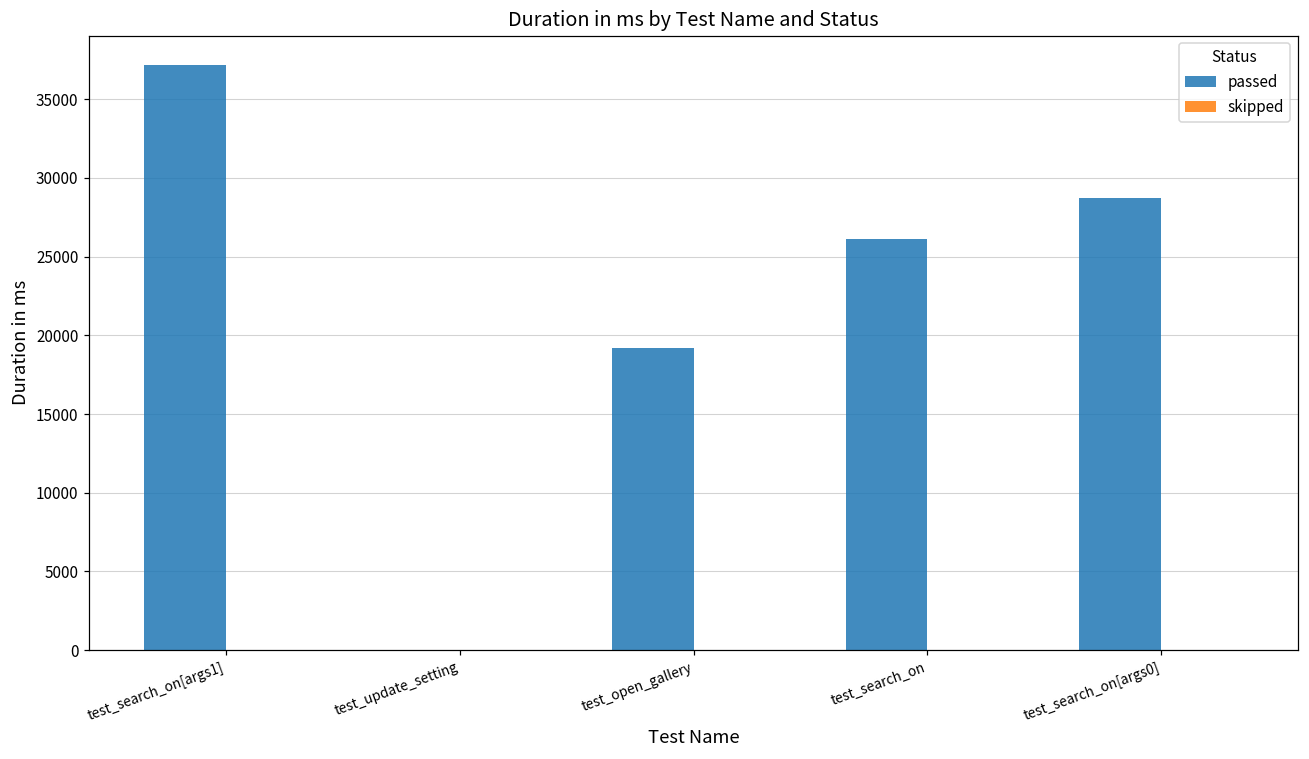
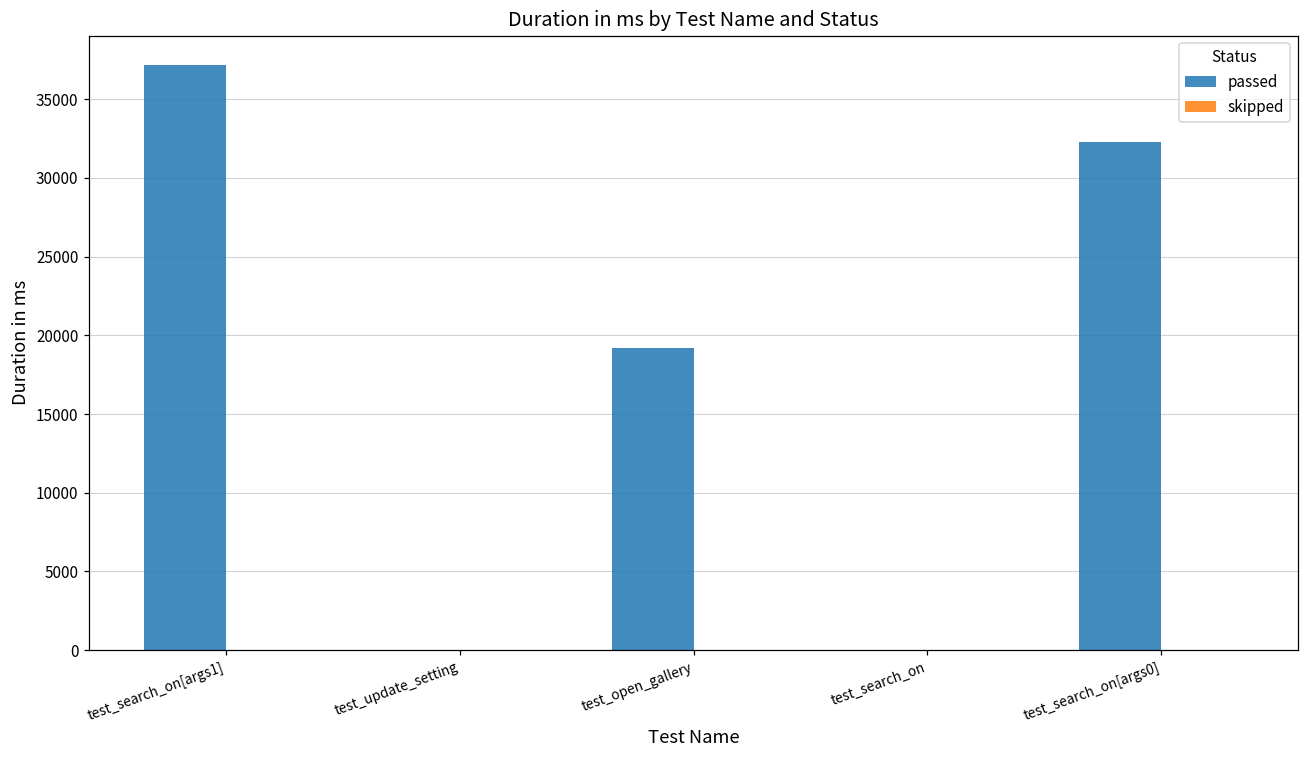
  {
    "passed": {
      "test_search_on[args1]": 37200,
      "test_update_setting": 0,
      "test_open_gallery": 19200,
-     "test_search_on": 26100,
-     "test_search_on[args0]": 28700
+     "test_search_on": 0,
+     "test_search_on[args0]": 32300
    },
    "skipped": {
      "test_search_on[args1]": 0,
      "test_update_setting": 0,
      "test_open_gallery": 0,
      "test_search_on": 0,
      "test_search_on[args0]": 0
    }
  }
